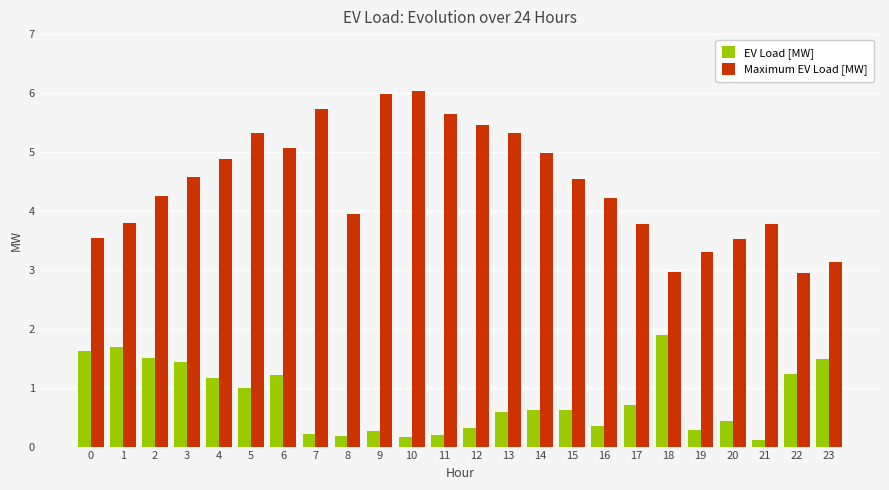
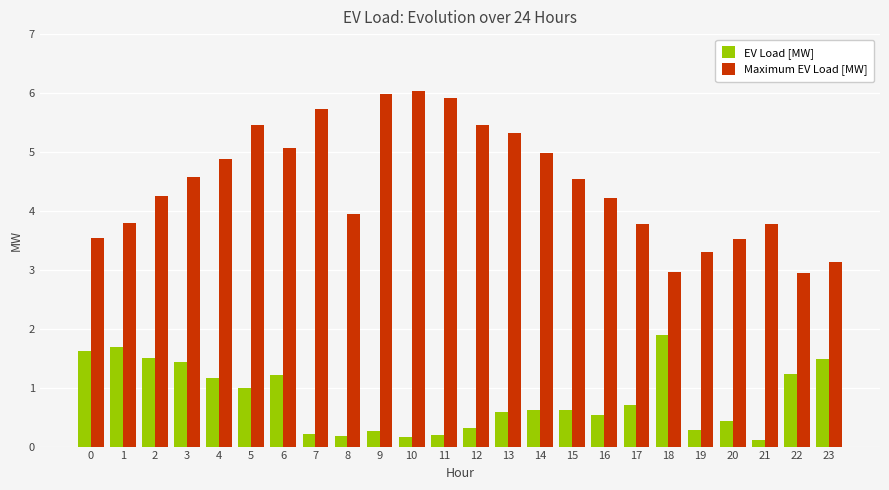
  {
    "EV Load [MW]": {
      "0": 1.6,
      "1": 1.7,
      "2": 1.5,
      "3": 1.4,
      "4": 1.2,
      "5": 1.0,
      "6": 1.2,
      "7": 0.2,
      "8": 0.2,
      "9": 0.3,
      "10": 0.2,
      "11": 0.2,
      "12": 0.3,
      "13": 0.6,
      "14": 0.6,
      "15": 0.6,
-     "16": 0.3,
+     "16": 0.5,
      "17": 0.7,
      "18": 1.9,
      "19": 0.3,
      "20": 0.4,
      "21": 0.1,
      "22": 1.2,
      "23": 1.5
    },
    "Maximum EV Load [MW]": {
      "0": 3.5,
      "1": 3.8,
      "2": 4.3,
      "3": 4.6,
      "4": 4.9,
-     "5": 5.3,
+     "5": 5.5,
      "6": 5.1,
      "7": 5.7,
      "8": 3.9,
      "9": 6.0,
      "10": 6.0,
-     "11": 5.6,
+     "11": 5.9,
      "12": 5.5,
      "13": 5.3,
      "14": 5.0,
      "15": 4.5,
      "16": 4.2,
      "17": 3.8,
      "18": 3.0,
      "19": 3.3,
      "20": 3.5,
      "21": 3.8,
      "22": 2.9,
      "23": 3.1
    }
  }
